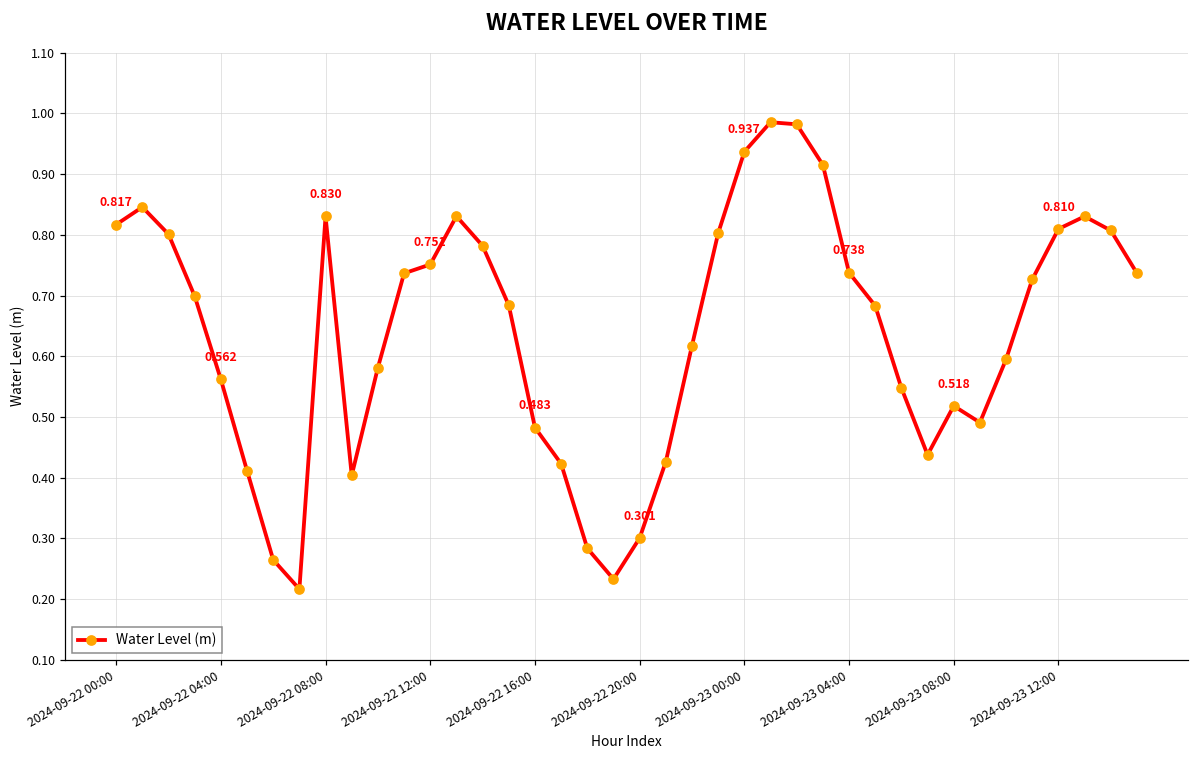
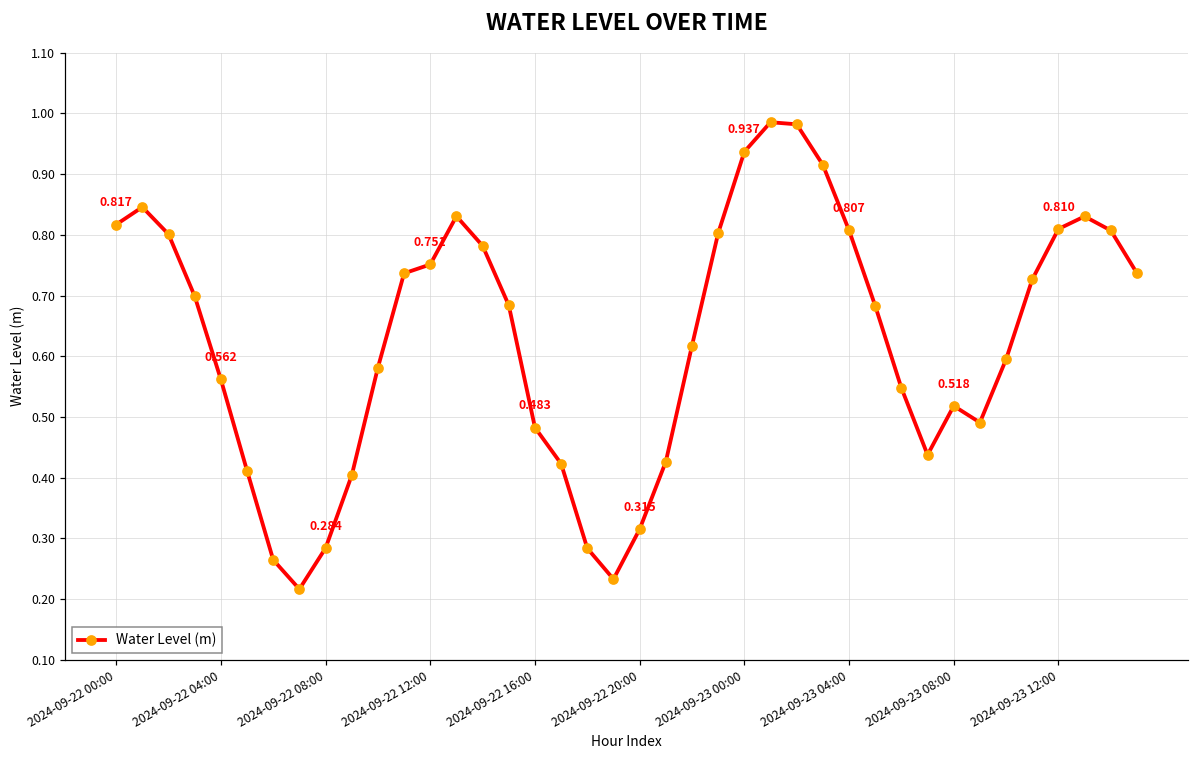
  {
    "2024-09-22 00:00": 0.817,
    "2024-09-22 04:00": 0.562,
-   "2024-09-22 08:00": 0.830,
+   "2024-09-22 08:00": 0.284,
    "2024-09-22 12:00": 0.751,
    "2024-09-22 16:00": 0.483,
-   "2024-09-22 20:00": 0.301,
+   "2024-09-22 20:00": 0.315,
    "2024-09-23 00:00": 0.937,
-   "2024-09-23 04:00": 0.738,
+   "2024-09-23 04:00": 0.807,
    "2024-09-23 08:00": 0.518,
    "2024-09-23 12:00": 0.810
  }
